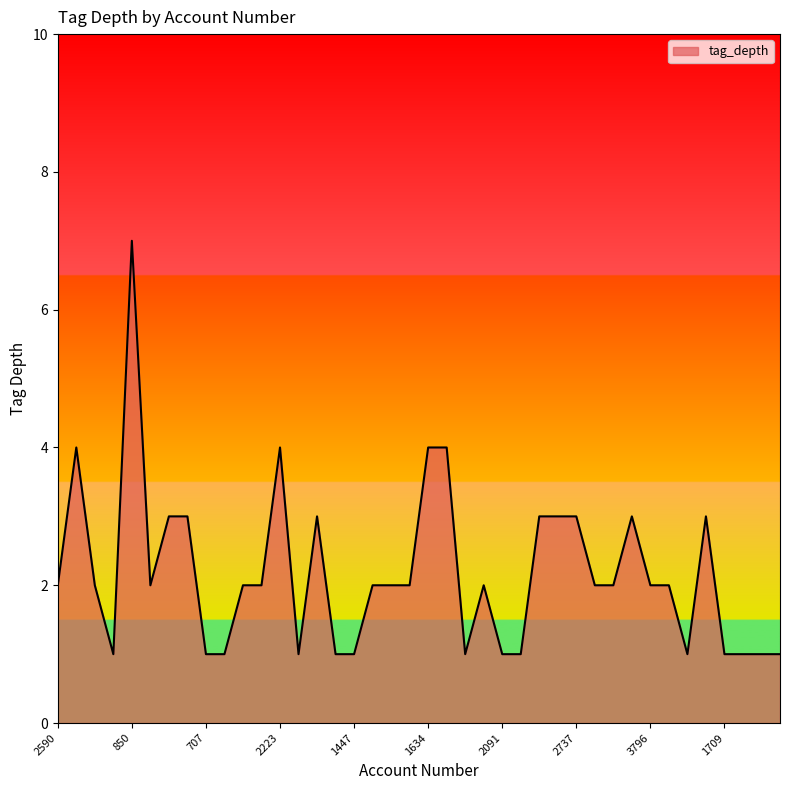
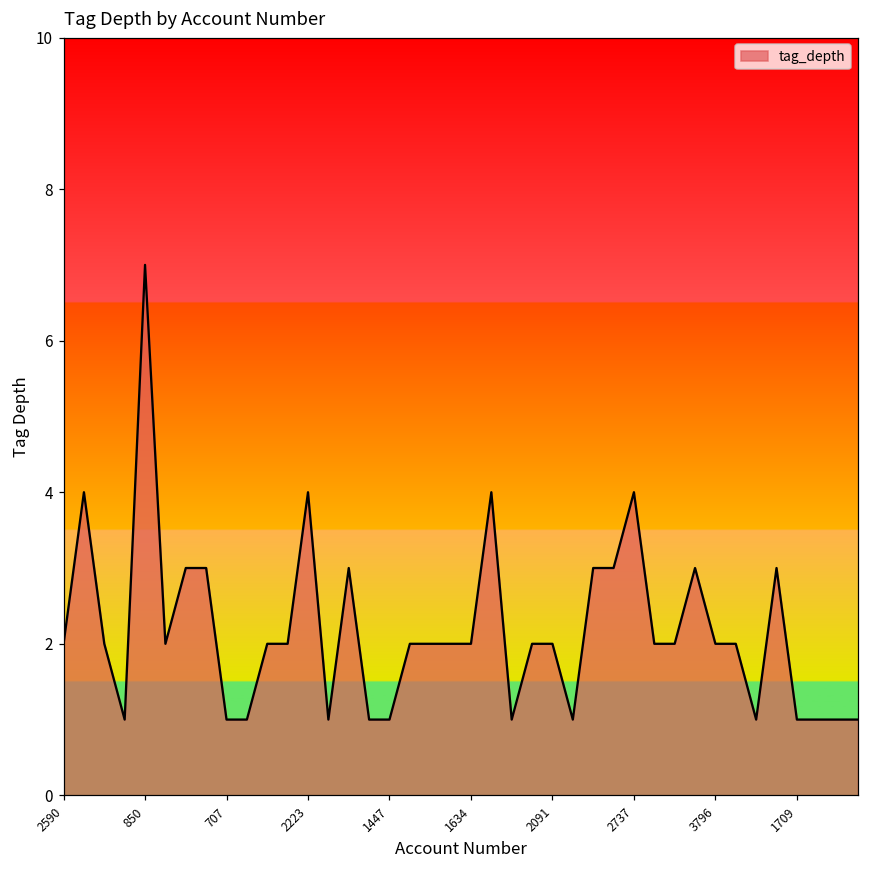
  {
    "2590": 2,
    "850": 7,
    "707": 1,
    "2223": 4,
    "1447": 1,
-   "1634": 4,
-   "2091": 1,
-   "2737": 3,
+   "1634": 2,
+   "2091": 2,
+   "2737": 4,
    "3796": 2,
    "1709": 1
  }
